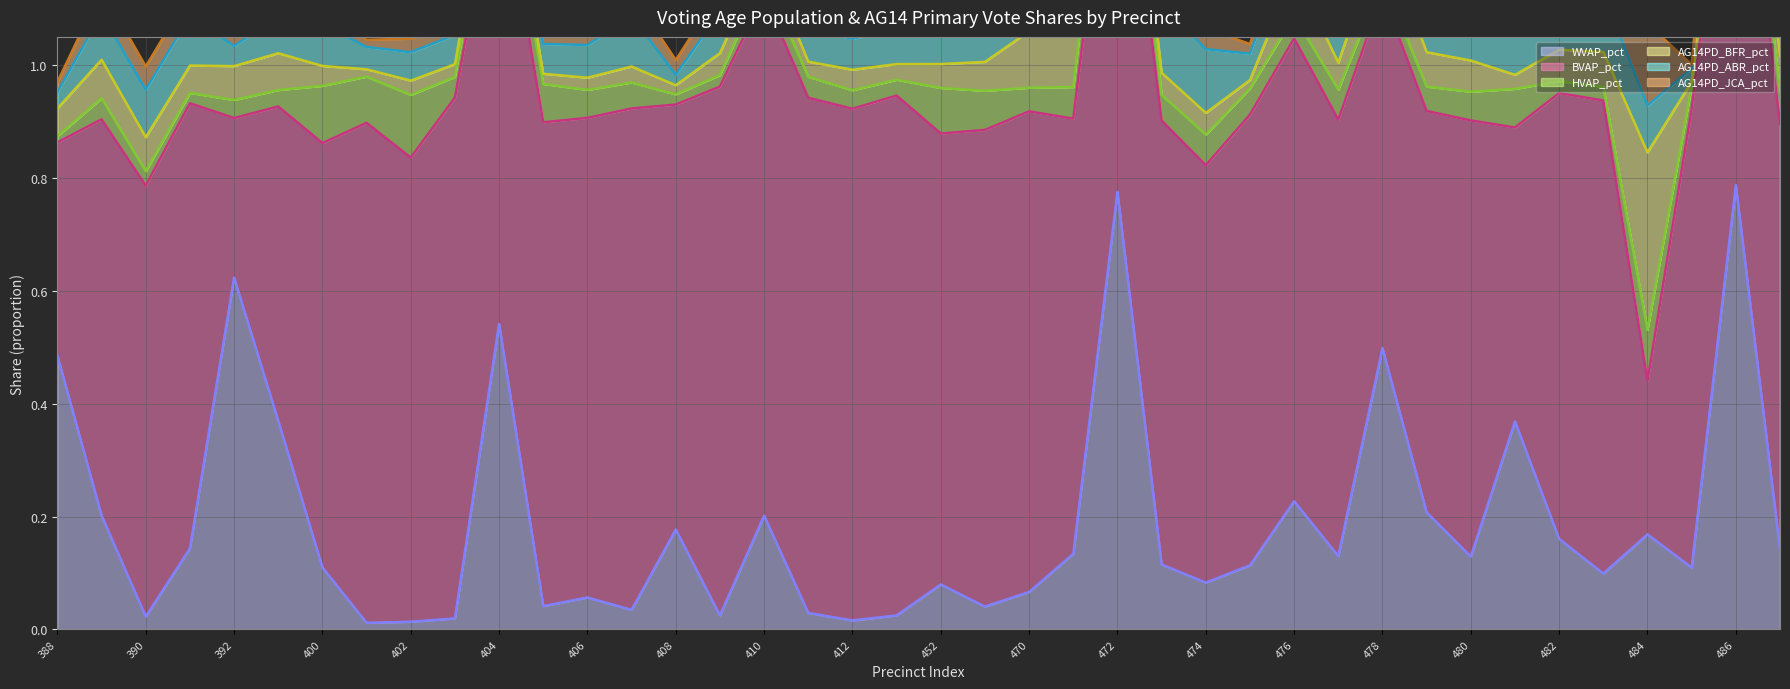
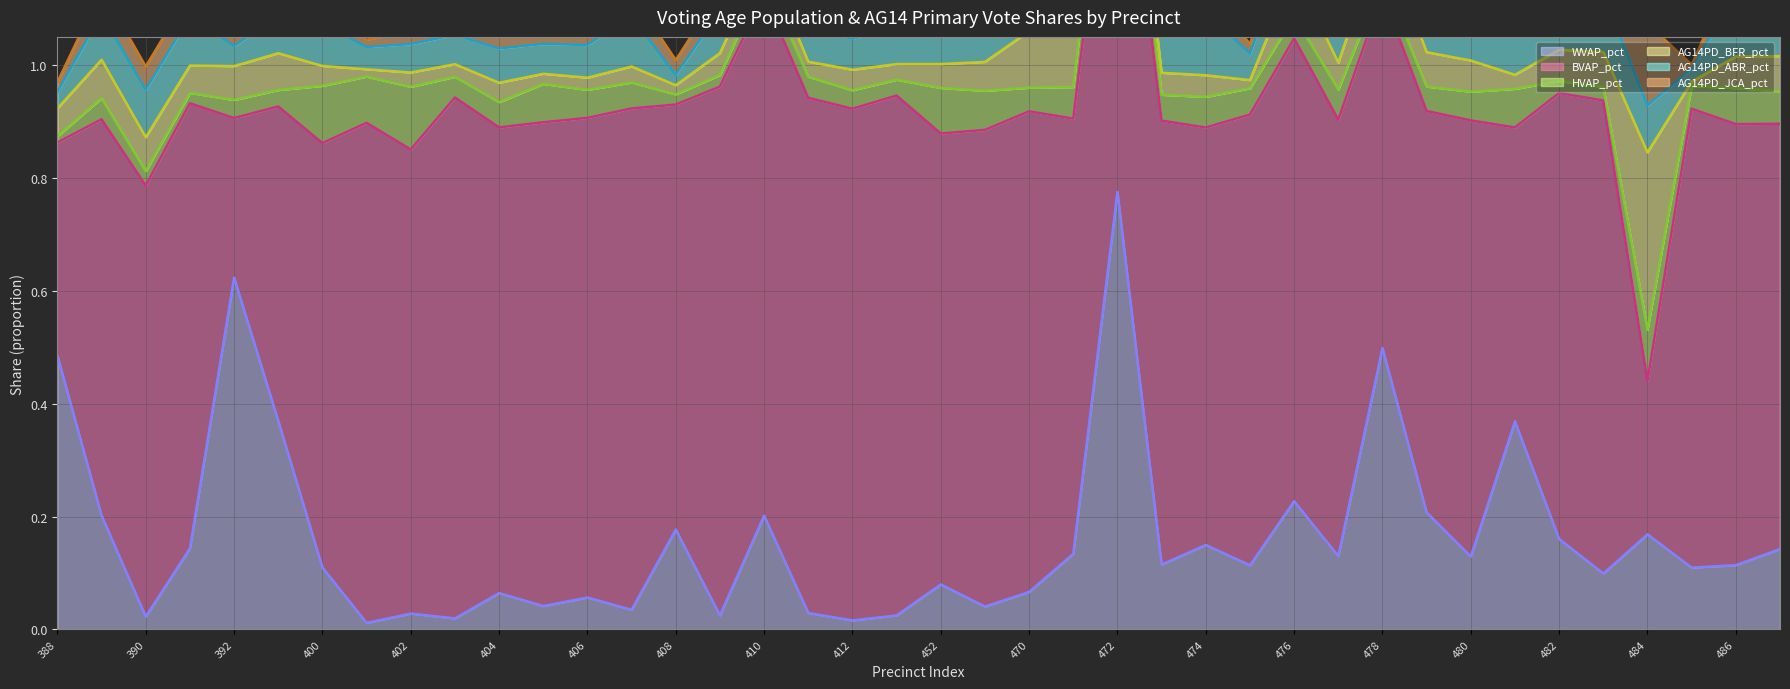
  {
    "WVAP_pct": {
      "388": 0.49,
      "390": 0.02,
      "392": 0.62,
      "400": 0.11,
-     "402": 0.01,
-     "404": 0.54,
+     "402": 0.03,
+     "404": 0.06,
      "406": 0.06,
      "408": 0.18,
      "410": 0.20,
      "412": 0.02,
      "452": 0.08,
      "470": 0.07,
      "472": 0.78,
-     "474": 0.08,
+     "474": 0.15,
      "476": 0.23,
      "478": 0.50,
      "480": 0.13,
      "482": 0.16,
      "484": 0.17,
-     "486": 0.79
+     "486": 0.11
    },
    "BVAP_pct": {
      "388": 0.38,
      "390": 0.76,
      "392": 0.28,
      "400": 0.75,
      "402": 0.82,
      "406": 0.85,
      "408": 0.75,
      "412": 0.91,
      "452": 0.80,
      "470": 0.85,
      "474": 0.74,
      "476": 0.82,
      "480": 0.77,
      "482": 0.79,
      "484": 0.27
    },
    "AG14PD_ABR_pct": {
      "388": 0.03,
      "390": 0.08,
      "392": 0.04,
      "402": 0.05,
      "406": 0.06,
      "408": 0.02,
      "412": 0.06,
      "484": 0.08
    }
  }
